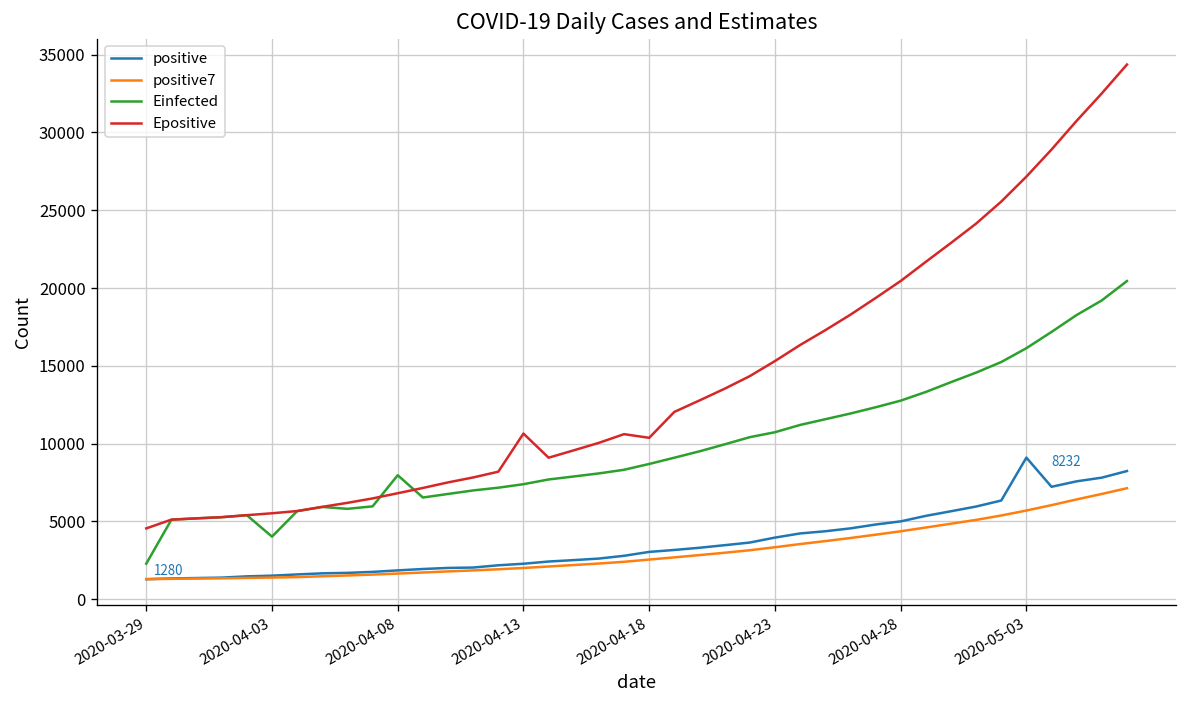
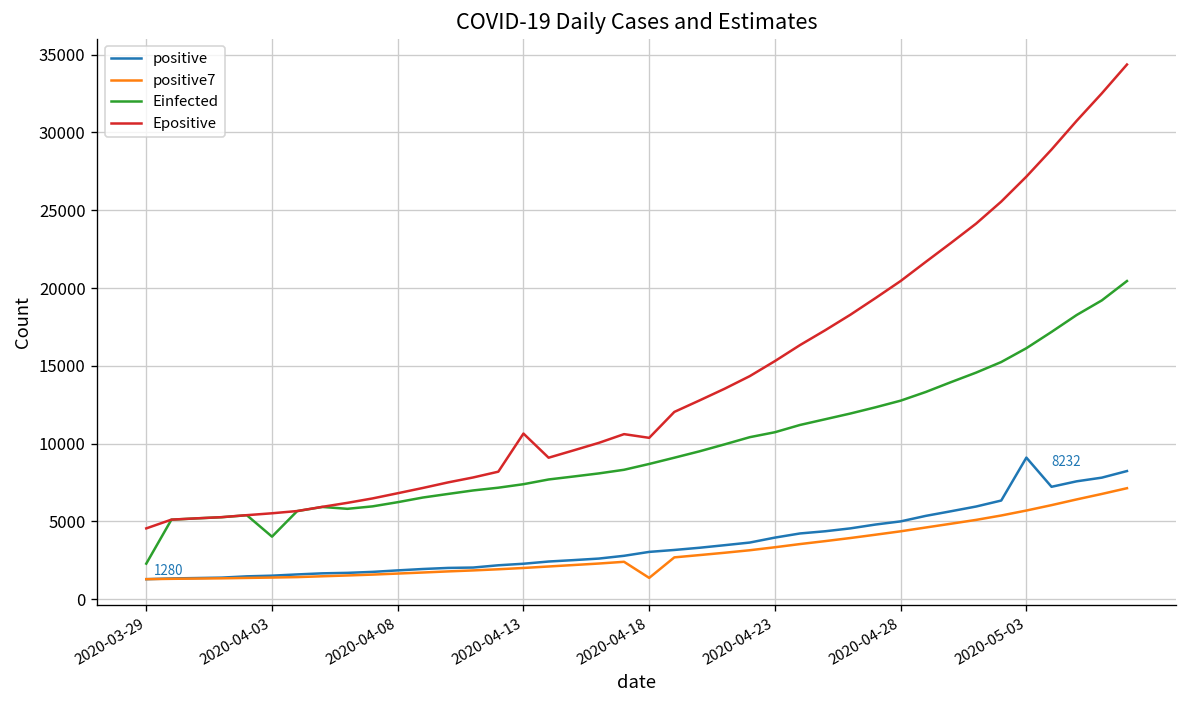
  {
    "positive": {
      "2020-04-08": 1800,
      "2020-04-13": 2300,
      "2020-04-18": 3000,
      "2020-04-23": 4000,
      "2020-04-28": 5000,
      "2020-05-03": 9100
    },
    "positive7": {
      "2020-04-08": 1600,
      "2020-04-13": 2000,
-     "2020-04-18": 2500,
+     "2020-04-18": 1400,
      "2020-04-23": 3300,
      "2020-04-28": 4400,
      "2020-05-03": 5700
    },
    "Einfected": {
      "2020-03-29": 2300,
      "2020-04-03": 4000,
-     "2020-04-08": 8000,
+     "2020-04-08": 6200,
      "2020-04-13": 7400,
      "2020-04-18": 8700,
      "2020-04-23": 10700,
      "2020-04-28": 12800,
      "2020-05-03": 16100
    },
    "Epositive": {
      "2020-03-29": 4500,
      "2020-04-03": 5500,
      "2020-04-08": 6800,
      "2020-04-13": 10600,
      "2020-04-18": 10400,
      "2020-04-23": 15300,
      "2020-04-28": 20500,
      "2020-05-03": 27200
    }
  }
